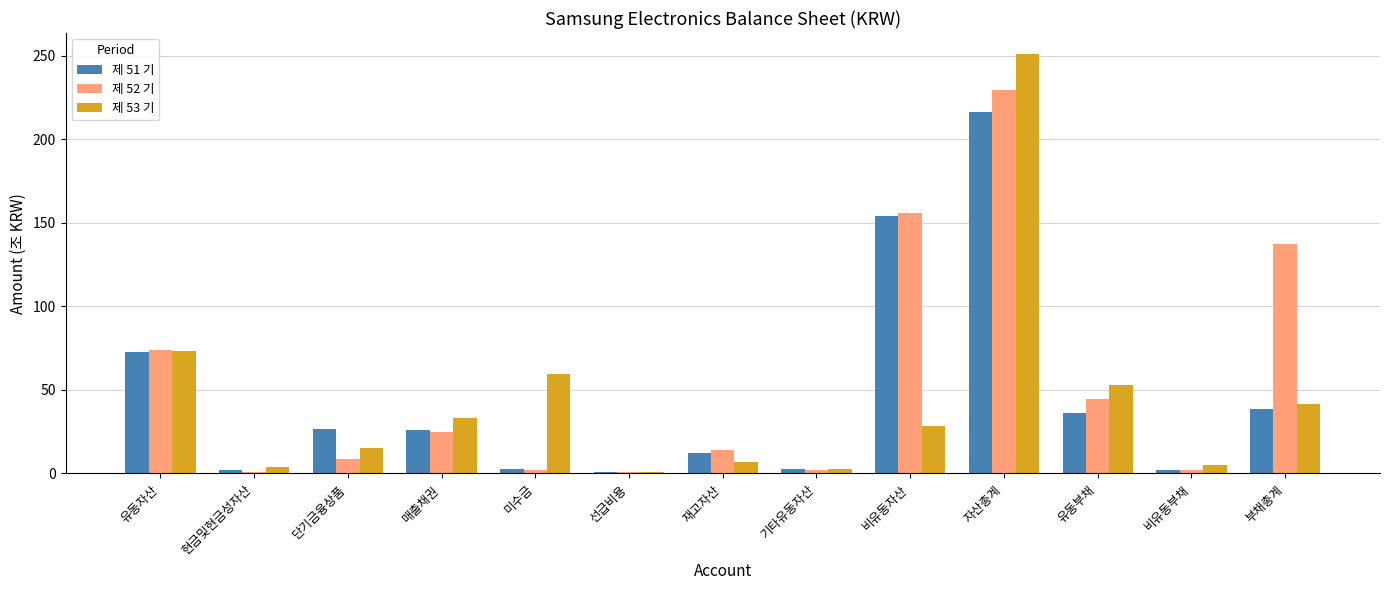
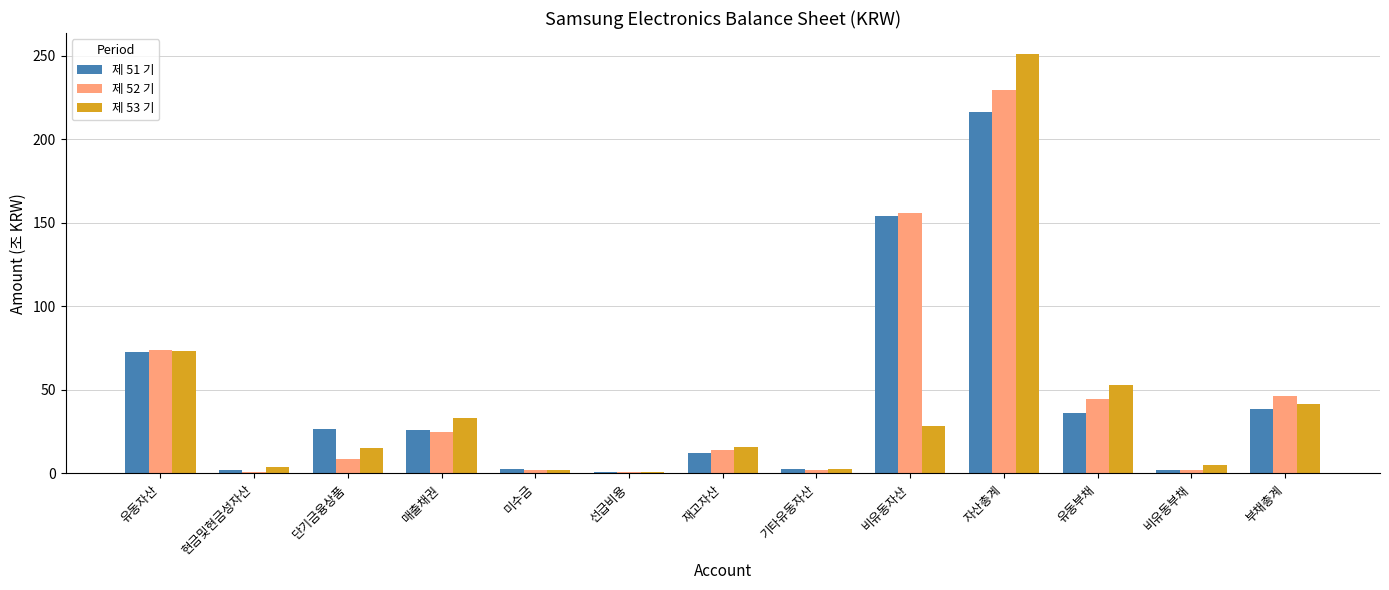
  {
    "제 51 기": {
      "유동자산": 73,
      "현금및현금성자산": 2,
      "단기금융상품": 27,
      "매출채권": 26,
      "미수금": 2,
      "재고자산": 12,
      "기타유동자산": 2,
      "비유동자산": 154,
      "자산총계": 216,
      "유동부채": 36,
      "비유동부채": 2,
      "부채총계": 38
    },
    "제 52 기": {
      "유동자산": 74,
      "단기금융상품": 9,
      "매출채권": 25,
      "미수금": 2,
      "재고자산": 14,
      "기타유동자산": 2,
      "비유동자산": 156,
      "자산총계": 230,
      "유동부채": 44,
      "비유동부채": 2,
-     "부채총계": 137
+     "부채총계": 46
    },
    "제 53 기": {
      "유동자산": 74,
      "현금및현금성자산": 4,
      "단기금융상품": 15,
      "매출채권": 33,
-     "미수금": 60,
-     "재고자산": 7,
+     "미수금": 2,
+     "재고자산": 16,
      "기타유동자산": 3,
      "비유동자산": 28,
      "자산총계": 251,
      "유동부채": 53,
      "비유동부채": 5,
      "부채총계": 42
    }
  }
